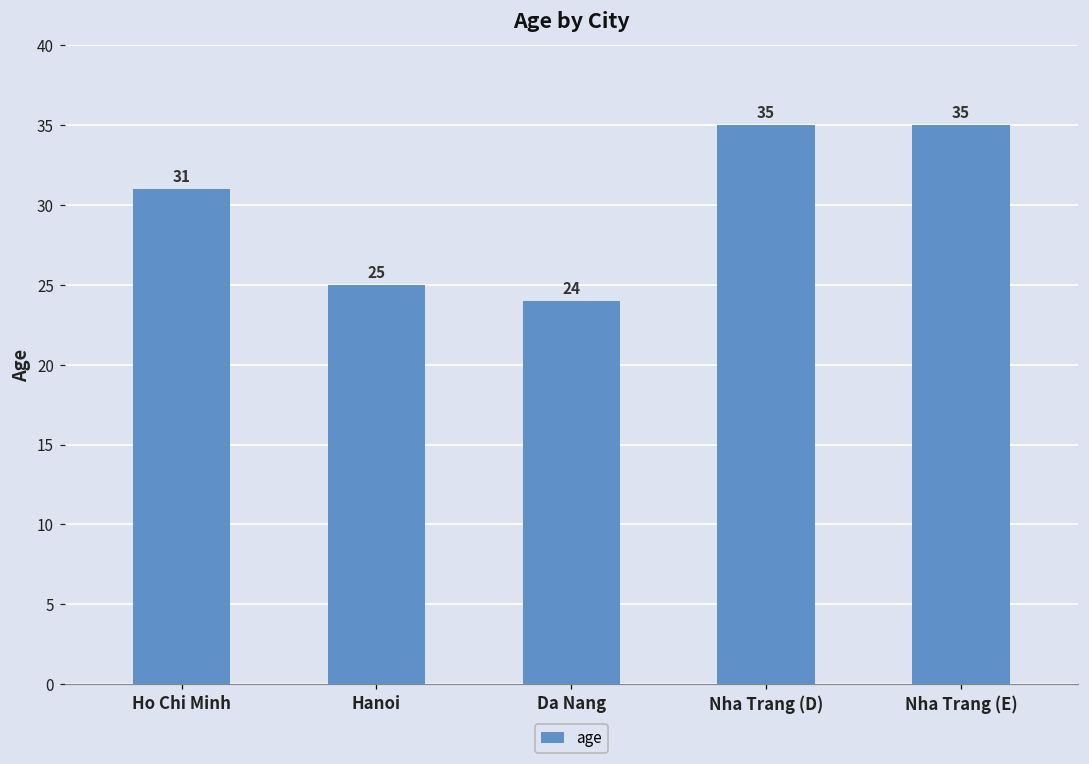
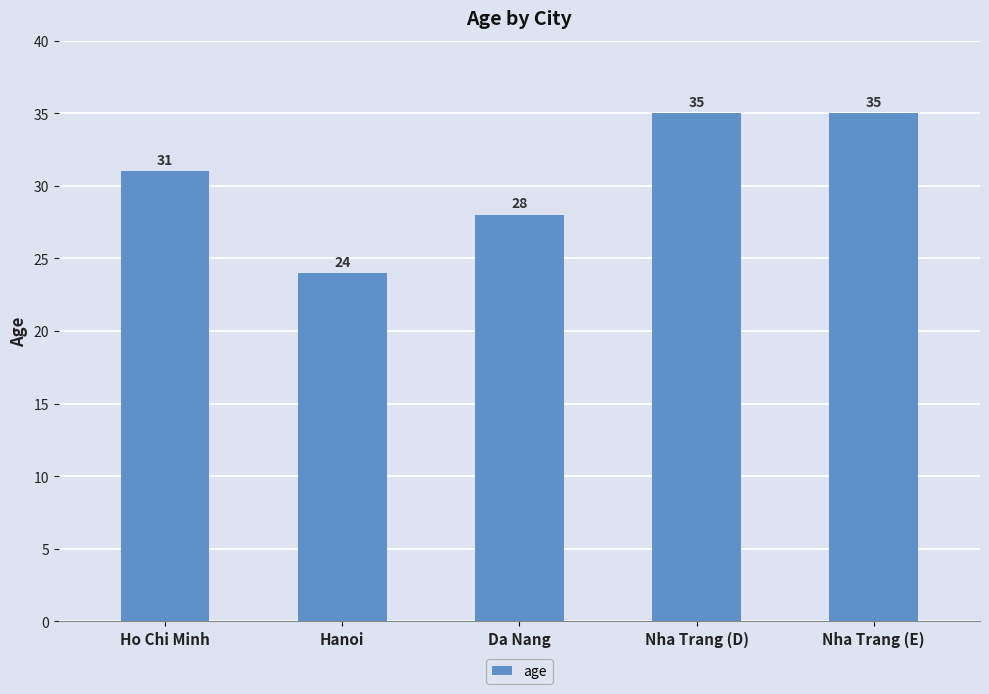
  {
    "Ho Chi Minh": 31,
-   "Hanoi": 25,
-   "Da Nang": 24,
+   "Hanoi": 24,
+   "Da Nang": 28,
    "Nha Trang (D)": 35,
    "Nha Trang (E)": 35
  }
